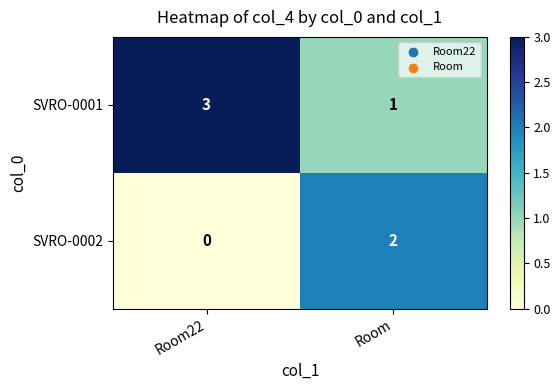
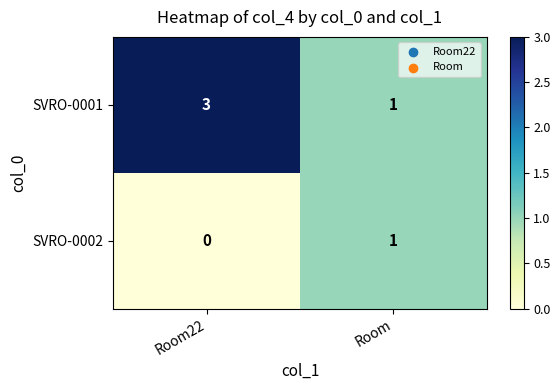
  {
    "SVRO-0001": {
      "Room22": 3,
      "Room": 1
    },
    "SVRO-0002": {
      "Room22": 0,
-     "Room": 2
+     "Room": 1
    }
  }
